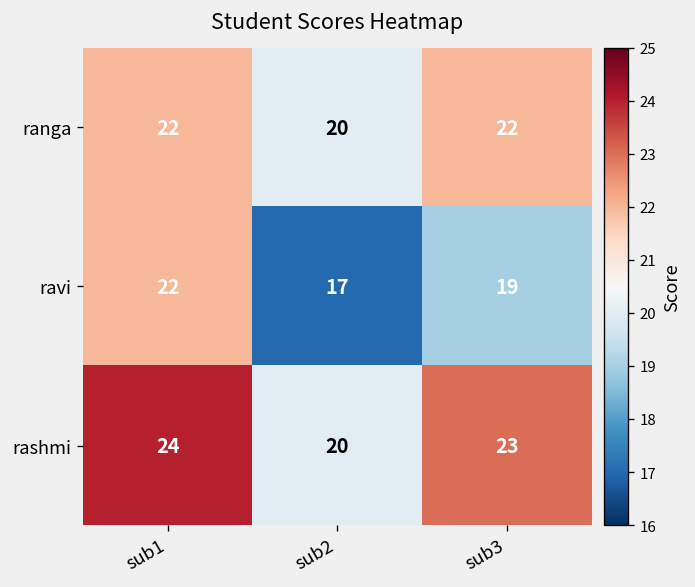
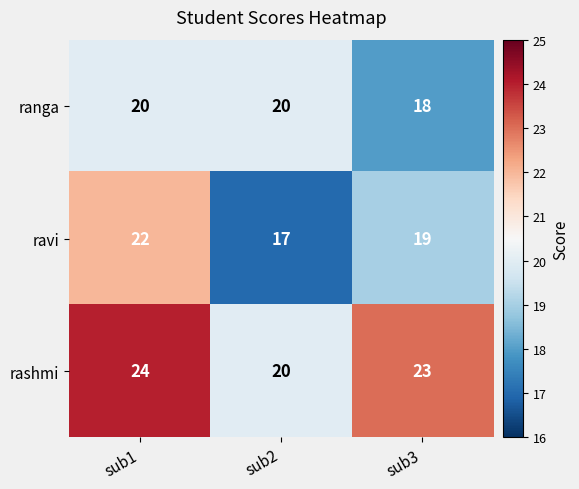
  {
    "ranga": {
-     "sub1": 22,
+     "sub1": 20,
      "sub2": 20,
-     "sub3": 22
+     "sub3": 18
    },
    "ravi": {
      "sub1": 22,
      "sub2": 17,
      "sub3": 19
    },
    "rashmi": {
      "sub1": 24,
      "sub2": 20,
      "sub3": 23
    }
  }
